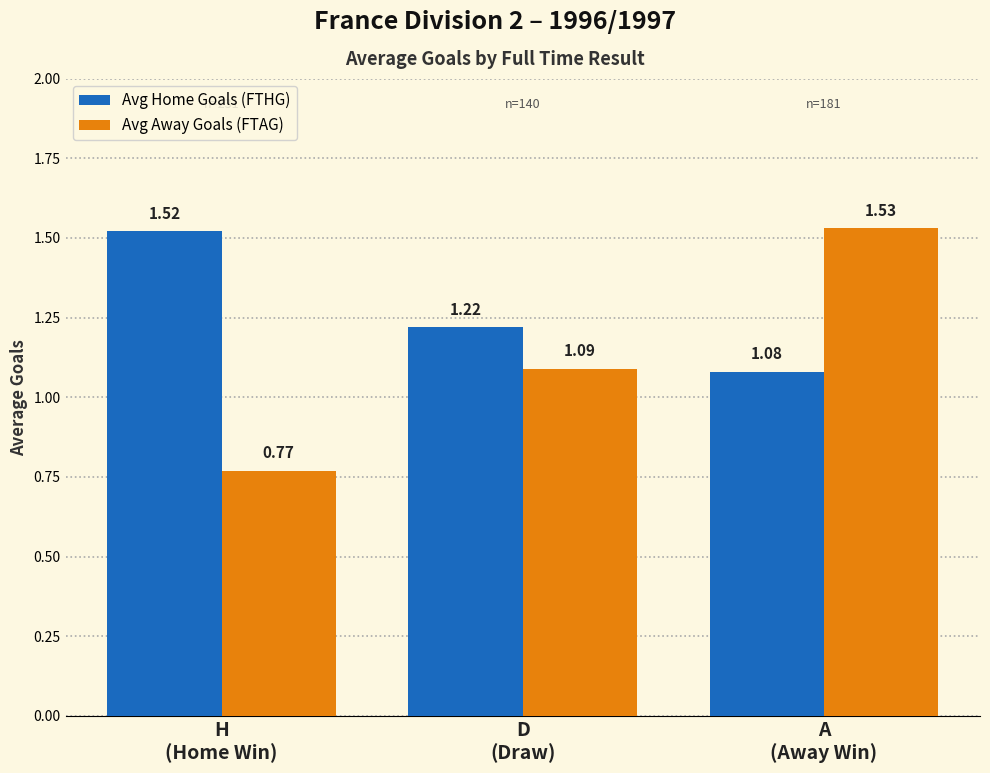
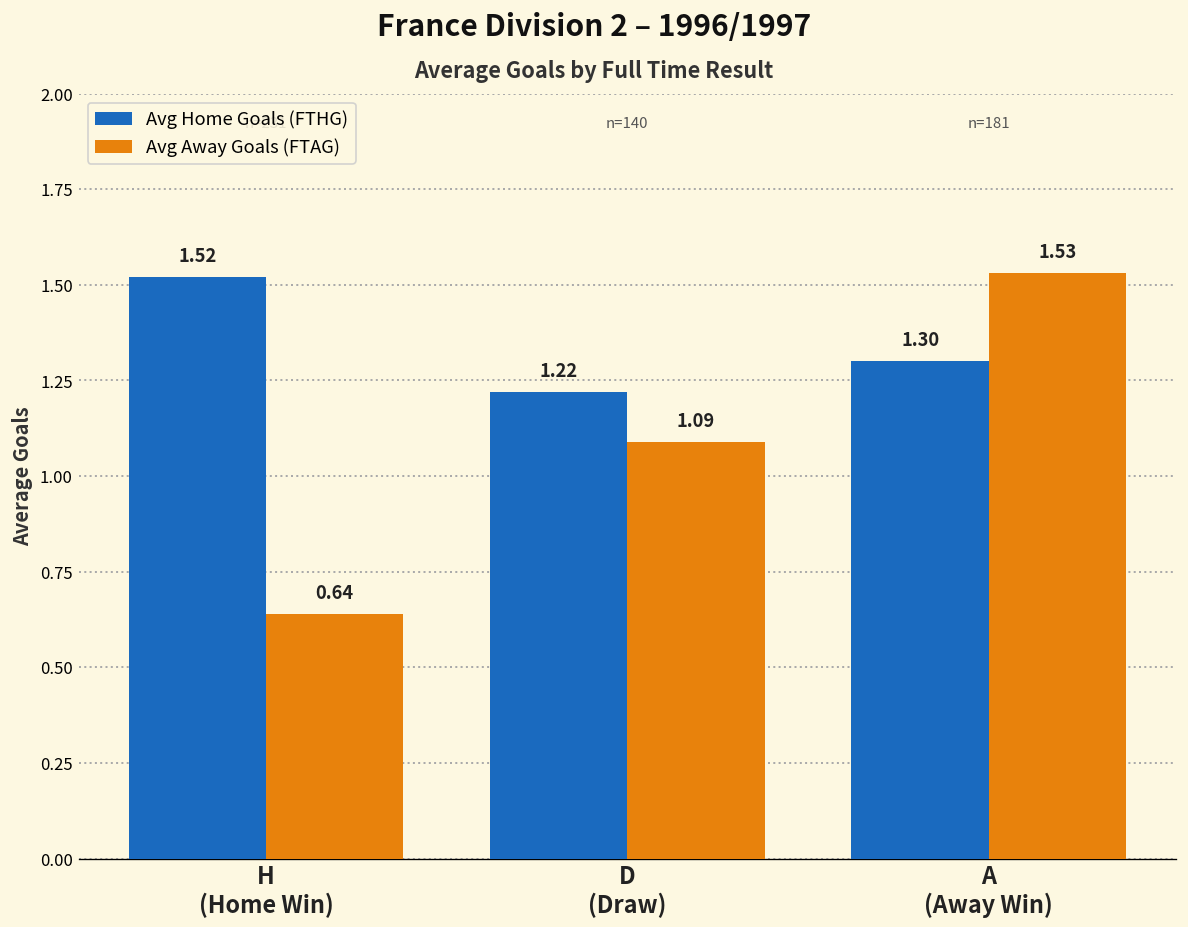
  {
    "Avg Home Goals (FTHG)": {
      "H (Home Win)": 1.52,
      "D (Draw)": 1.22,
-     "A (Away Win)": 1.08
+     "A (Away Win)": 1.30
    },
    "Avg Away Goals (FTAG)": {
-     "H (Home Win)": 0.77,
+     "H (Home Win)": 0.64,
      "D (Draw)": 1.09,
      "A (Away Win)": 1.53
    }
  }
